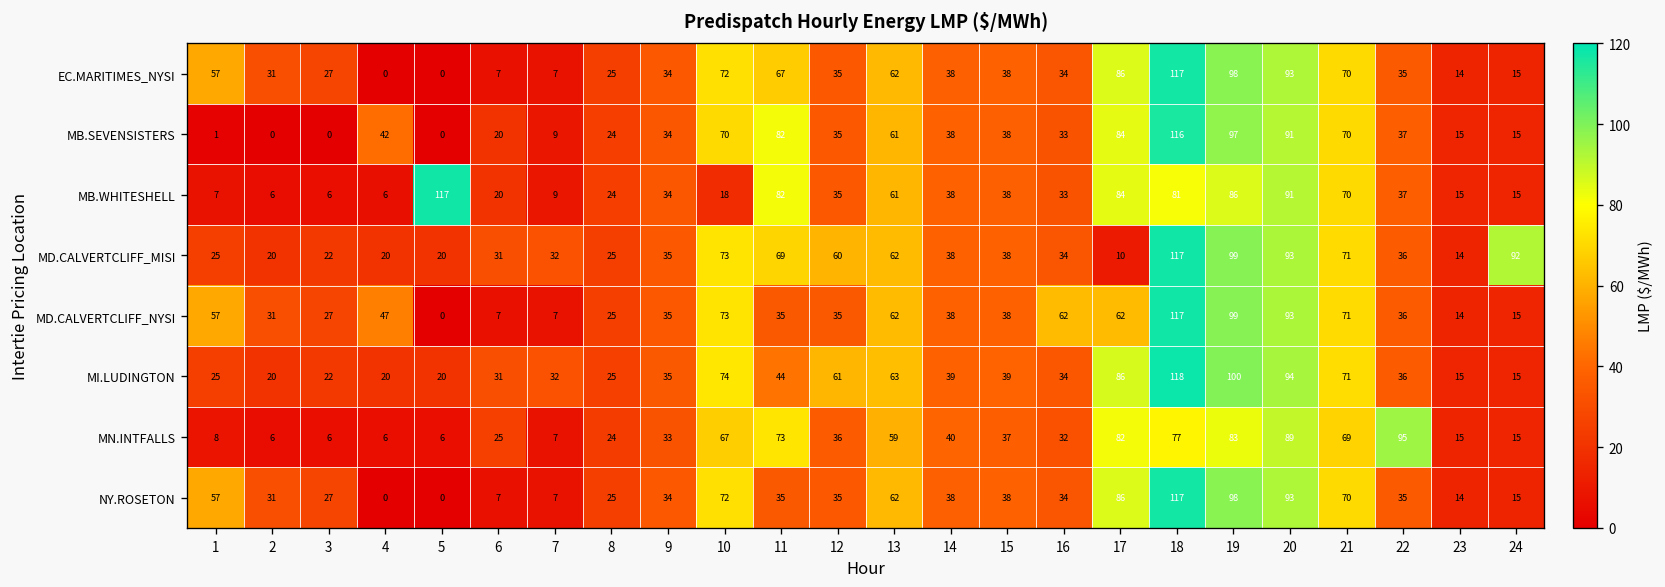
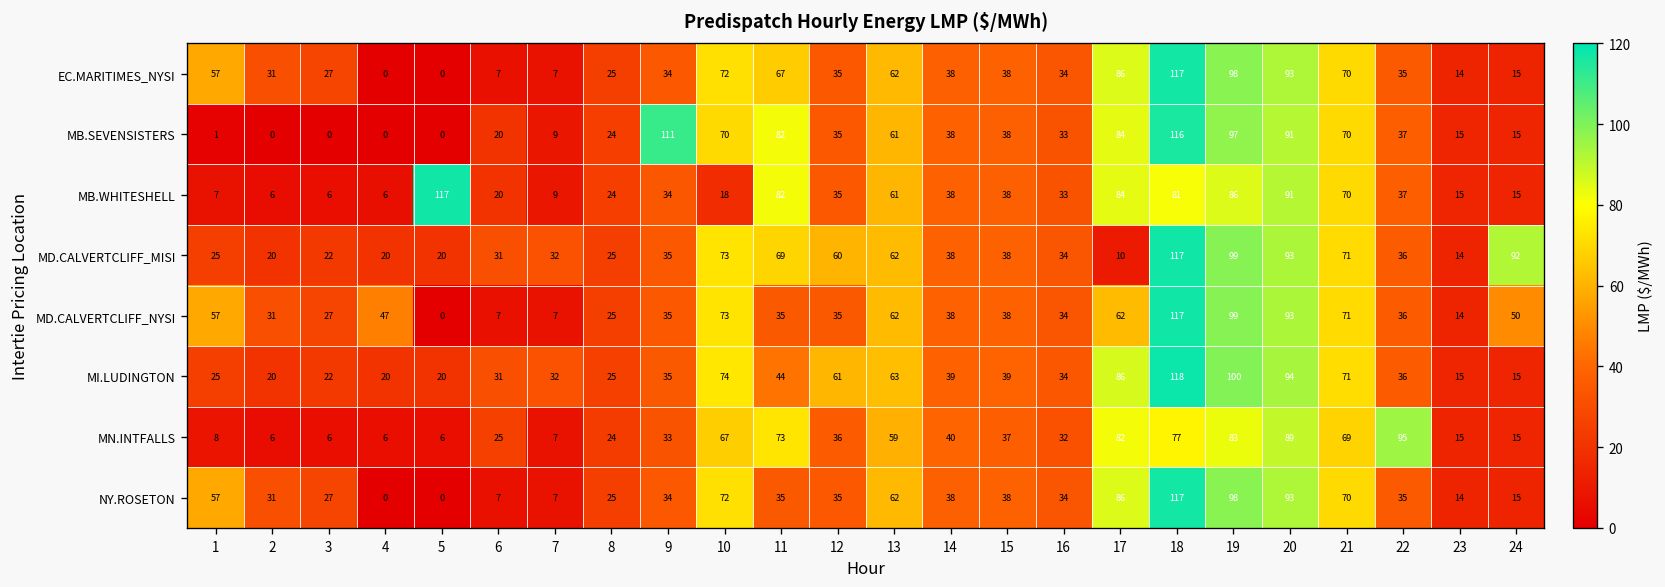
  {
    "EC.MARITIMES_NYSI": {
      "1": 57,
      "2": 31,
      "3": 27,
      "4": 0,
      "5": 0,
      "6": 7,
      "7": 7,
      "8": 25,
      "9": 34,
      "10": 72,
      "11": 67,
      "12": 35,
      "13": 62,
      "14": 38,
      "15": 38,
      "16": 34,
      "17": 86,
      "18": 117,
      "19": 98,
      "20": 93,
      "21": 70,
      "22": 35,
      "23": 14,
      "24": 15
    },
    "MB.SEVENSISTERS": {
      "1": 1,
      "2": 0,
      "3": 0,
-     "4": 42,
+     "4": 0,
      "5": 0,
      "6": 20,
      "7": 9,
      "8": 24,
-     "9": 34,
+     "9": 111,
      "10": 70,
      "11": 82,
      "12": 35,
      "13": 61,
      "14": 38,
      "15": 38,
      "16": 33,
      "17": 84,
      "18": 116,
      "19": 97,
      "20": 91,
      "21": 70,
      "22": 37,
      "23": 15,
      "24": 15
    },
    "MB.WHITESHELL": {
      "1": 7,
      "2": 6,
      "3": 6,
      "4": 6,
      "5": 117,
      "6": 20,
      "7": 9,
      "8": 24,
      "9": 34,
      "10": 18,
      "11": 82,
      "12": 35,
      "13": 61,
      "14": 38,
      "15": 38,
      "16": 33,
      "17": 84,
      "18": 81,
      "19": 86,
      "20": 91,
      "21": 70,
      "22": 37,
      "23": 15,
      "24": 15
    },
    "MD.CALVERTCLIFF_MISI": {
      "1": 25,
      "2": 20,
      "3": 22,
      "4": 20,
      "5": 20,
      "6": 31,
      "7": 32,
      "8": 25,
      "9": 35,
      "10": 73,
      "11": 69,
      "12": 60,
      "13": 62,
      "14": 38,
      "15": 38,
      "16": 34,
      "17": 10,
      "18": 117,
      "19": 99,
      "20": 93,
      "21": 71,
      "22": 36,
      "23": 14,
      "24": 92
    },
    "MD.CALVERTCLIFF_NYSI": {
      "1": 57,
      "2": 31,
      "3": 27,
      "4": 47,
      "5": 0,
      "6": 7,
      "7": 7,
      "8": 25,
      "9": 35,
      "10": 73,
      "11": 35,
      "12": 35,
      "13": 62,
      "14": 38,
      "15": 38,
-     "16": 62,
+     "16": 34,
      "17": 62,
      "18": 117,
      "19": 99,
      "20": 93,
      "21": 71,
      "22": 36,
      "23": 14,
-     "24": 15
+     "24": 50
    },
    "MI.LUDINGTON": {
      "1": 25,
      "2": 20,
      "3": 22,
      "4": 20,
      "5": 20,
      "6": 31,
      "7": 32,
      "8": 25,
      "9": 35,
      "10": 74,
      "11": 44,
      "12": 61,
      "13": 63,
      "14": 39,
      "15": 39,
      "16": 34,
      "17": 86,
      "18": 118,
      "19": 100,
      "20": 94,
      "21": 71,
      "22": 36,
      "23": 15,
      "24": 15
    },
    "MN.INTFALLS": {
      "1": 8,
      "2": 6,
      "3": 6,
      "4": 6,
      "5": 6,
      "6": 25,
      "7": 7,
      "8": 24,
      "9": 33,
      "10": 67,
      "11": 73,
      "12": 36,
      "13": 59,
      "14": 40,
      "15": 37,
      "16": 32,
      "17": 82,
      "18": 77,
      "19": 83,
      "20": 89,
      "21": 69,
      "22": 95,
      "23": 15,
      "24": 15
    },
    "NY.ROSETON": {
      "1": 57,
      "2": 31,
      "3": 27,
      "4": 0,
      "5": 0,
      "6": 7,
      "7": 7,
      "8": 25,
      "9": 34,
      "10": 72,
      "11": 35,
      "12": 35,
      "13": 62,
      "14": 38,
      "15": 38,
      "16": 34,
      "17": 86,
      "18": 117,
      "19": 98,
      "20": 93,
      "21": 70,
      "22": 35,
      "23": 14,
      "24": 15
    }
  }
